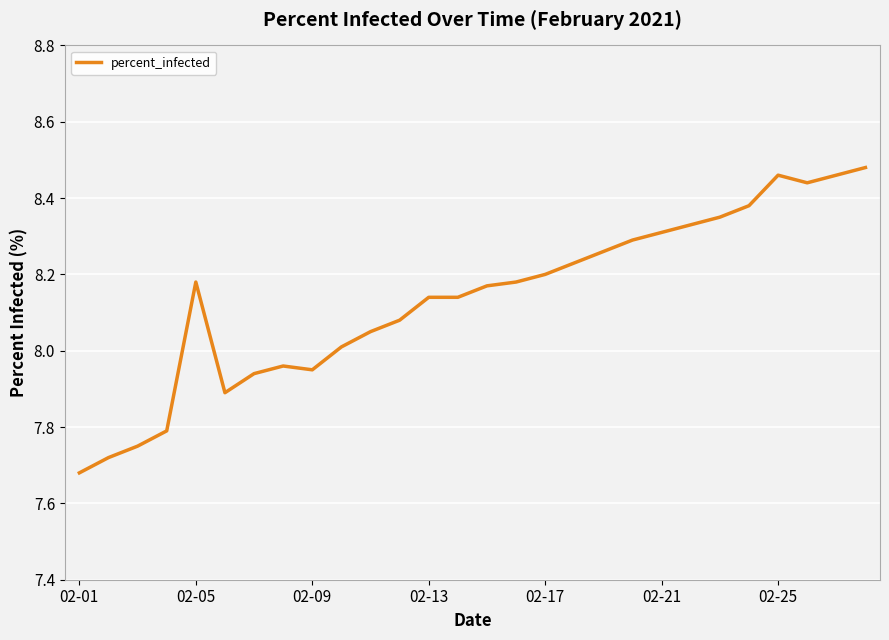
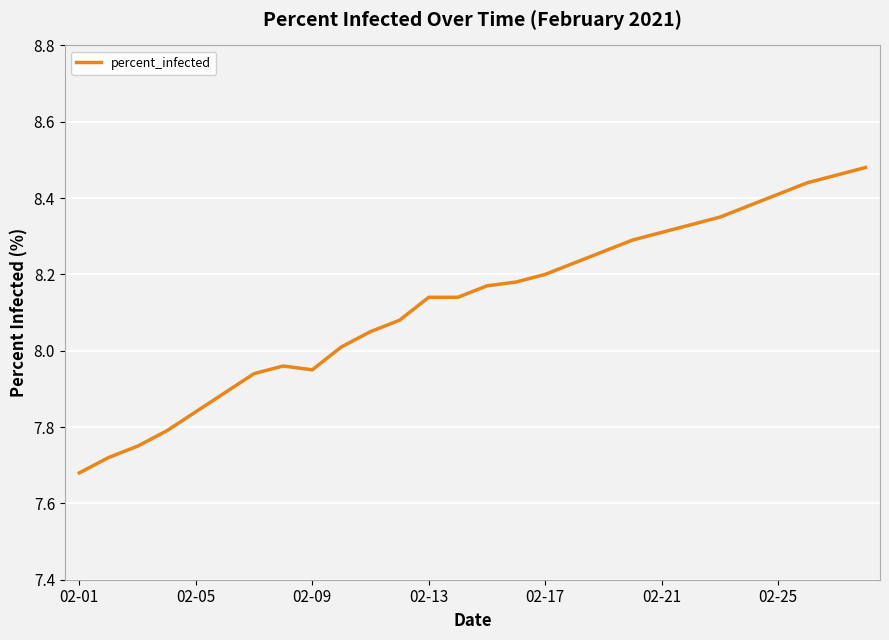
  {
    "02-01": 7.68,
-   "02-05": 8.18,
+   "02-05": 7.84,
    "02-09": 7.95,
    "02-13": 8.14,
    "02-17": 8.20,
    "02-21": 8.31,
-   "02-25": 8.46
+   "02-25": 8.41
  }
